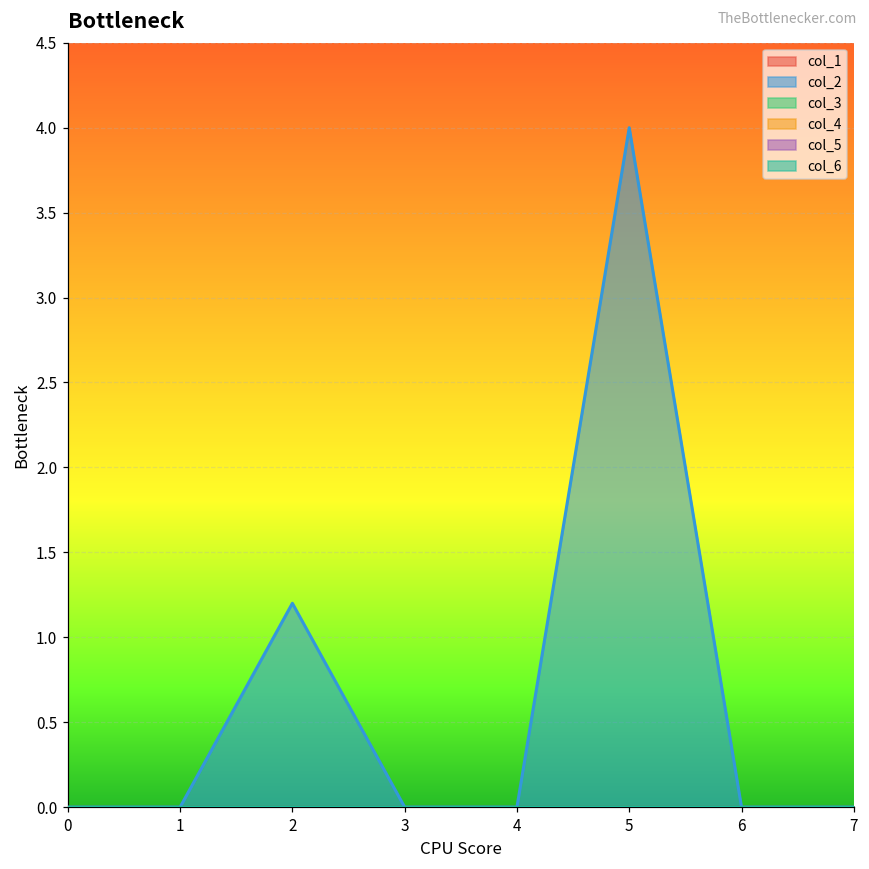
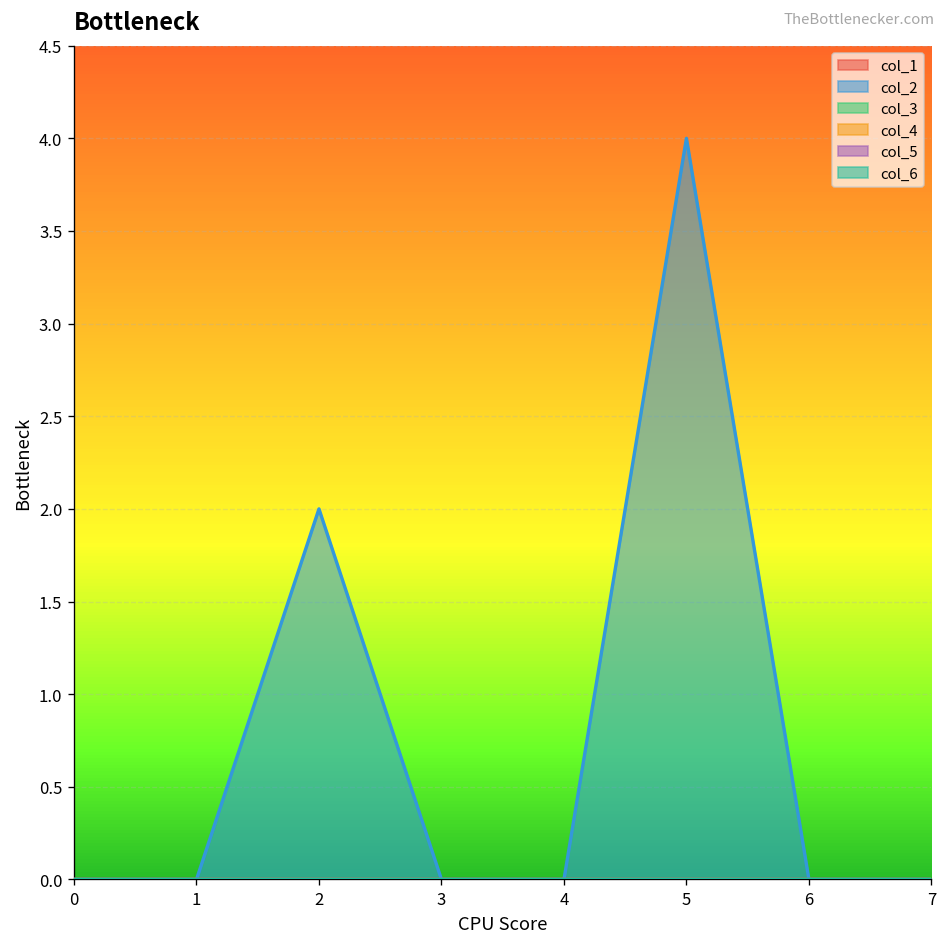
  {
    "col_6": {
      "2": 0.0,
      "5": 0.0
    },
    "col_2": {
-     "2": 1.2,
+     "2": 2.0,
      "5": 4.0
    }
  }
